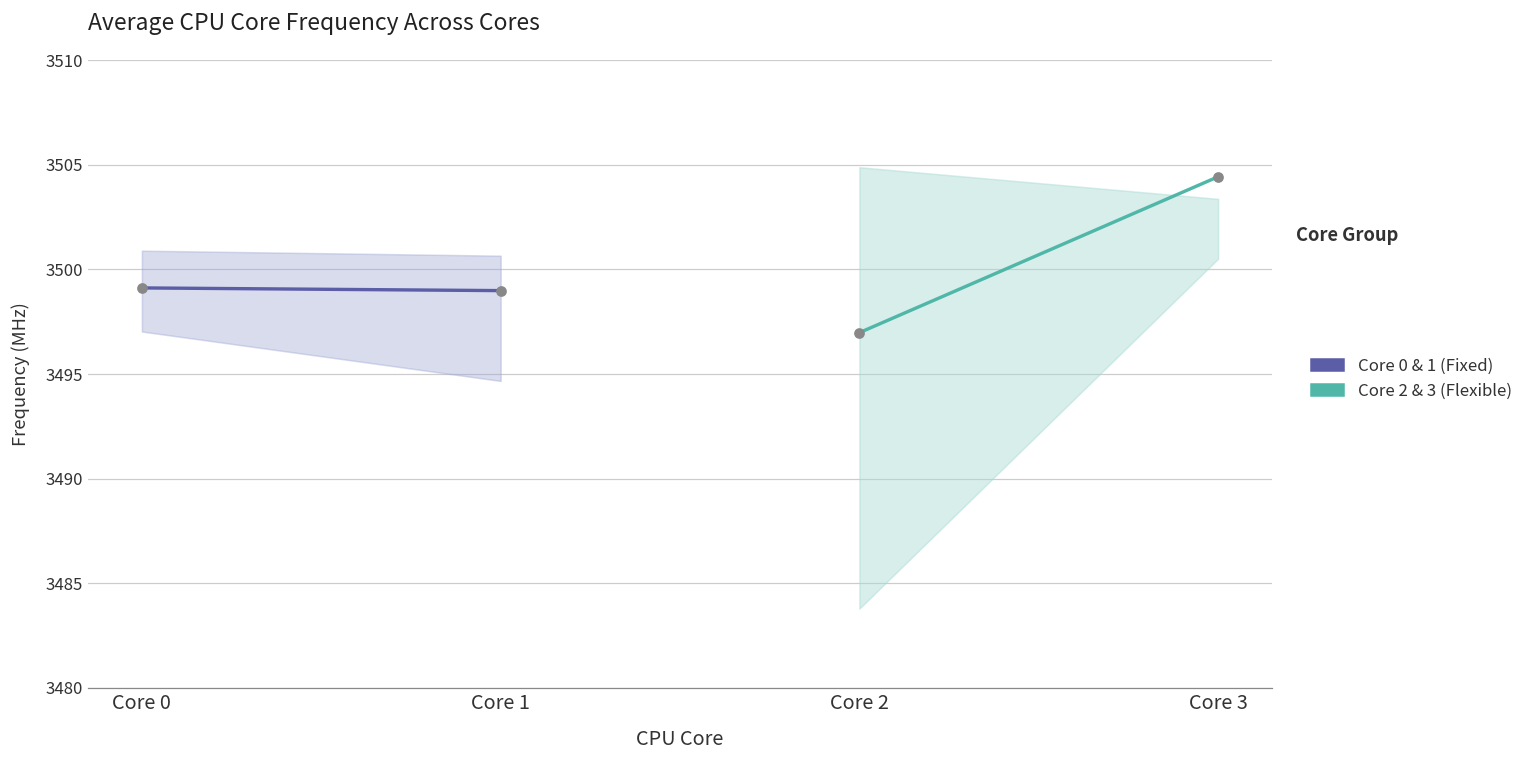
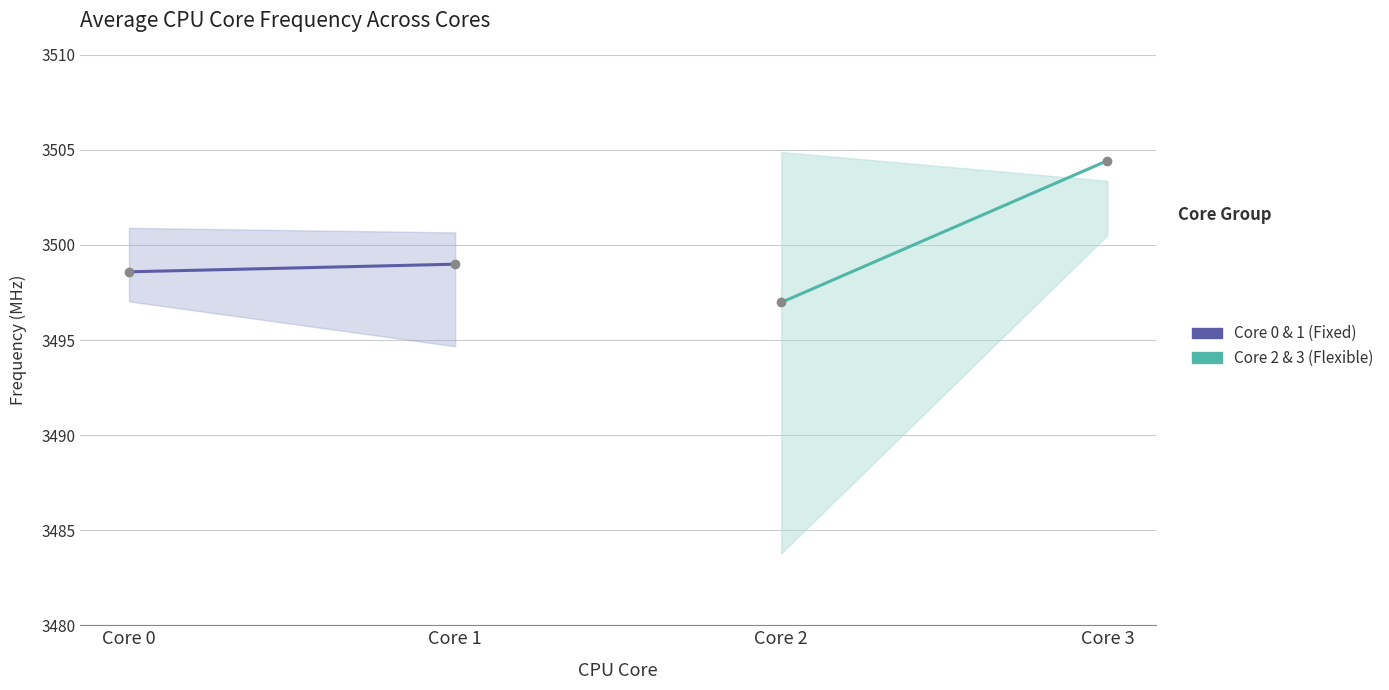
  {
    "Core 2 & 3 (Flexible)": {
      "Core 2": 3497.0,
      "Core 3": 3504.4
    },
    "Core 0 & 1 (Fixed)": {
-     "Core 0": 3499.1,
+     "Core 0": 3498.6,
      "Core 1": 3499.0
    }
  }
